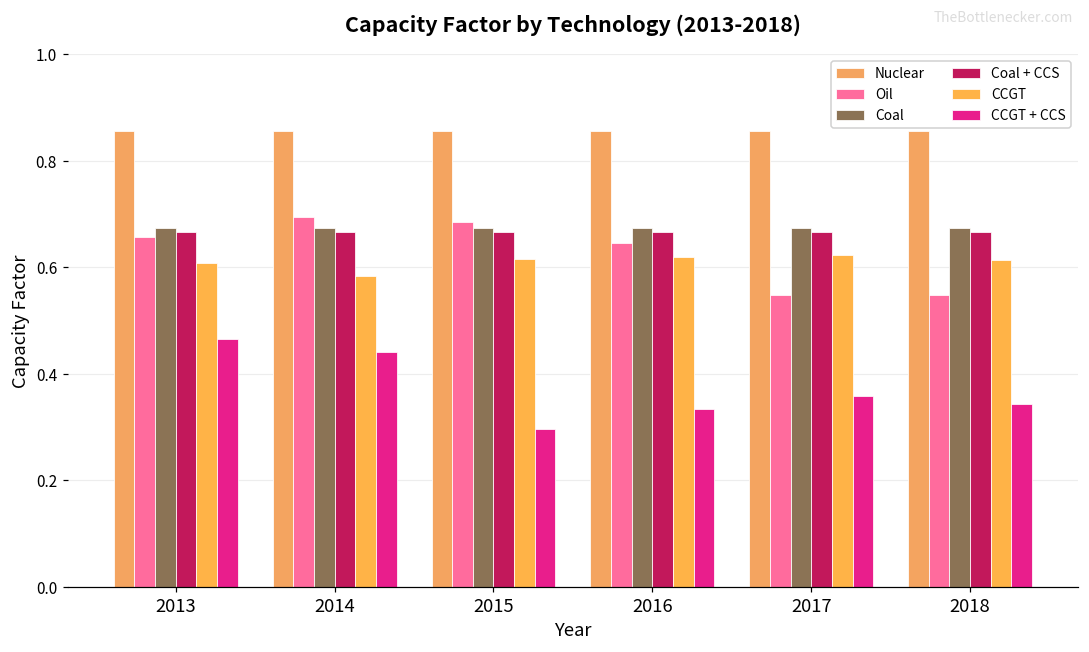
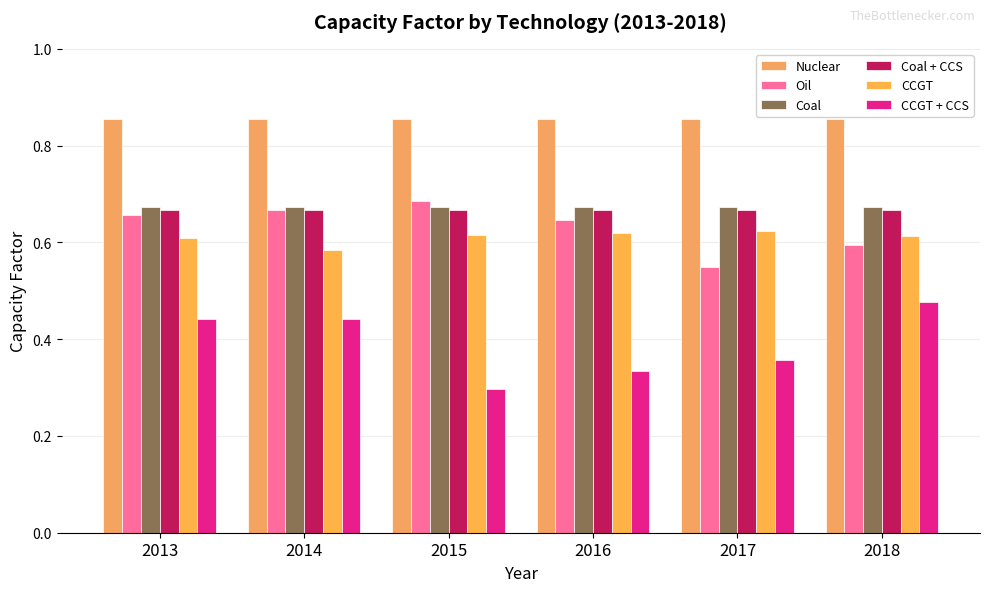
  {
    "Oil": {
      "2013": 0.66,
-     "2014": 0.69,
+     "2014": 0.67,
      "2015": 0.69,
      "2016": 0.65,
      "2017": 0.55,
-     "2018": 0.55
+     "2018": 0.59
    },
    "Coal": {
      "2013": 0.67,
      "2014": 0.67,
      "2015": 0.67,
      "2016": 0.67,
      "2017": 0.67,
      "2018": 0.67
    },
    "Coal + CCS": {
      "2013": 0.67,
      "2014": 0.67,
      "2015": 0.67,
      "2016": 0.67,
      "2017": 0.67,
      "2018": 0.67
    },
    "CCGT + CCS": {
-     "2013": 0.47,
+     "2013": 0.44,
      "2014": 0.44,
      "2015": 0.30,
      "2016": 0.33,
      "2017": 0.36,
-     "2018": 0.34
+     "2018": 0.48
    }
  }
